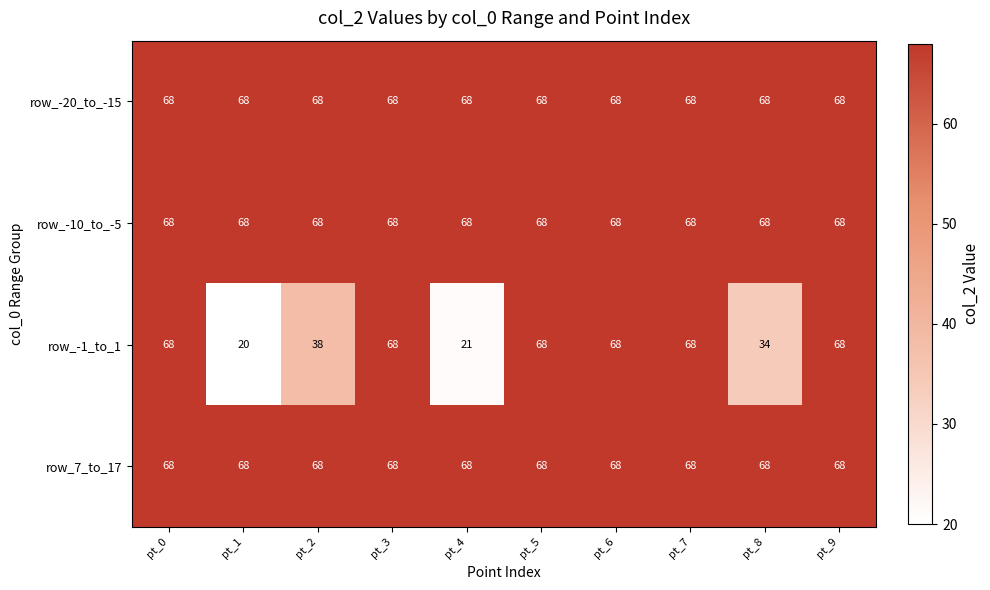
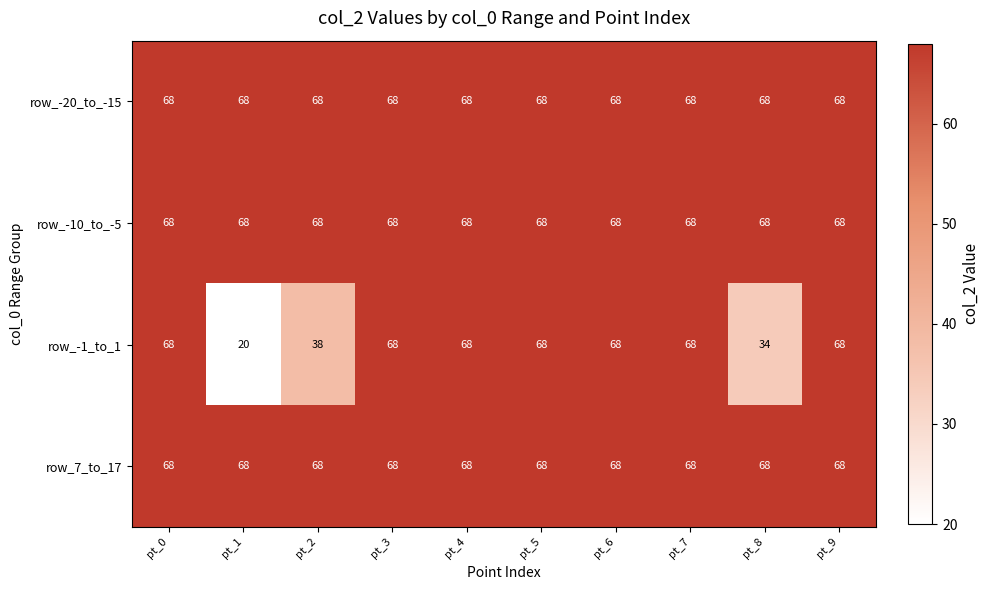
  {
    "row_-20_to_-15": {
      "pt_0": 68,
      "pt_1": 68,
      "pt_2": 68,
      "pt_3": 68,
      "pt_4": 68,
      "pt_5": 68,
      "pt_6": 68,
      "pt_7": 68,
      "pt_8": 68,
      "pt_9": 68
    },
    "row_-10_to_-5": {
      "pt_0": 68,
      "pt_1": 68,
      "pt_2": 68,
      "pt_3": 68,
      "pt_4": 68,
      "pt_5": 68,
      "pt_6": 68,
      "pt_7": 68,
      "pt_8": 68,
      "pt_9": 68
    },
    "row_-1_to_1": {
      "pt_0": 68,
      "pt_1": 20,
      "pt_2": 38,
      "pt_3": 68,
-     "pt_4": 21,
+     "pt_4": 68,
      "pt_5": 68,
      "pt_6": 68,
      "pt_7": 68,
      "pt_8": 34,
      "pt_9": 68
    },
    "row_7_to_17": {
      "pt_0": 68,
      "pt_1": 68,
      "pt_2": 68,
      "pt_3": 68,
      "pt_4": 68,
      "pt_5": 68,
      "pt_6": 68,
      "pt_7": 68,
      "pt_8": 68,
      "pt_9": 68
    }
  }
